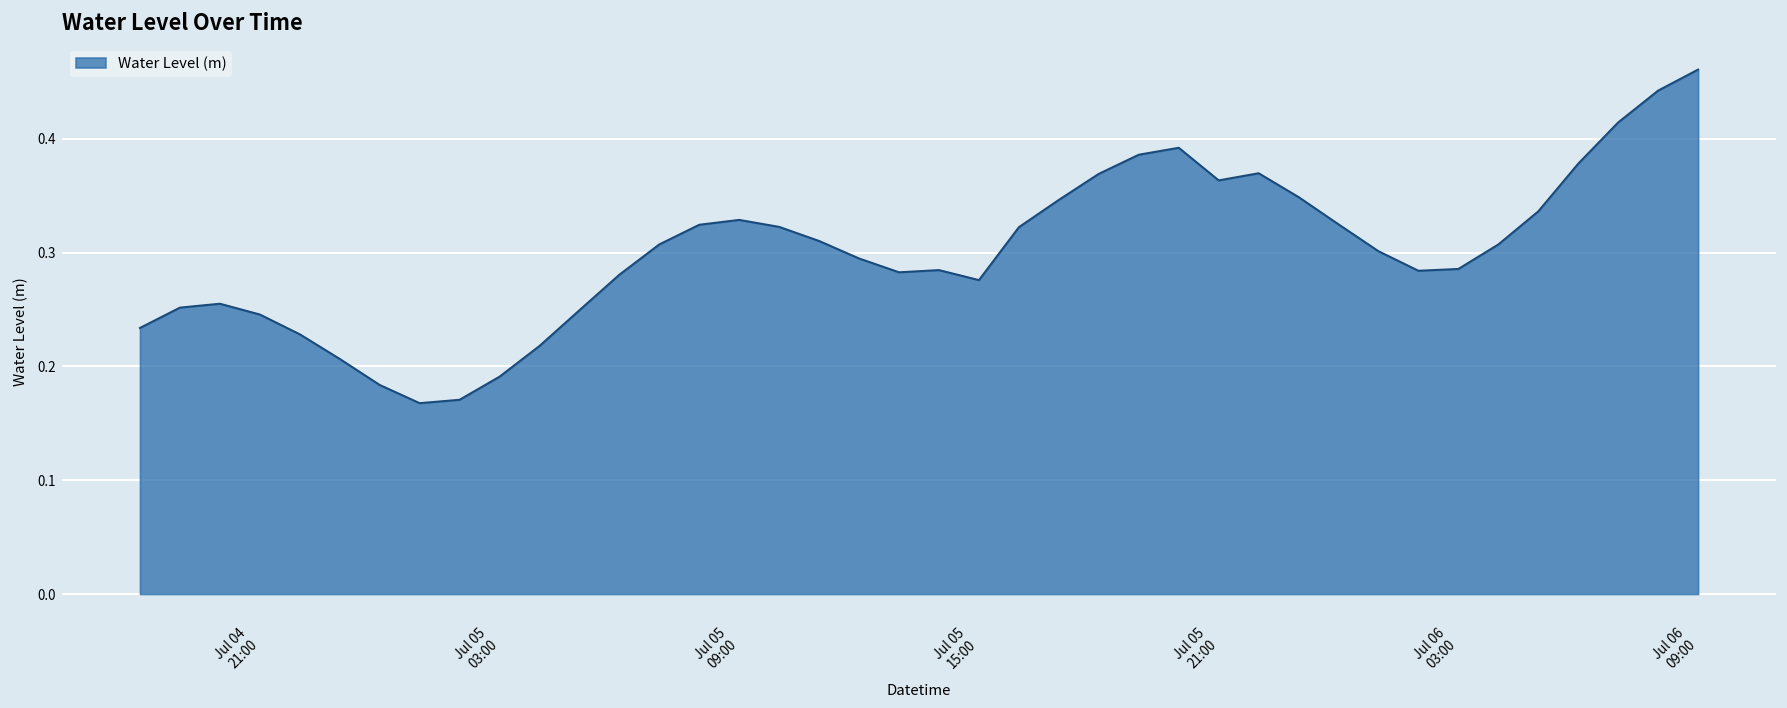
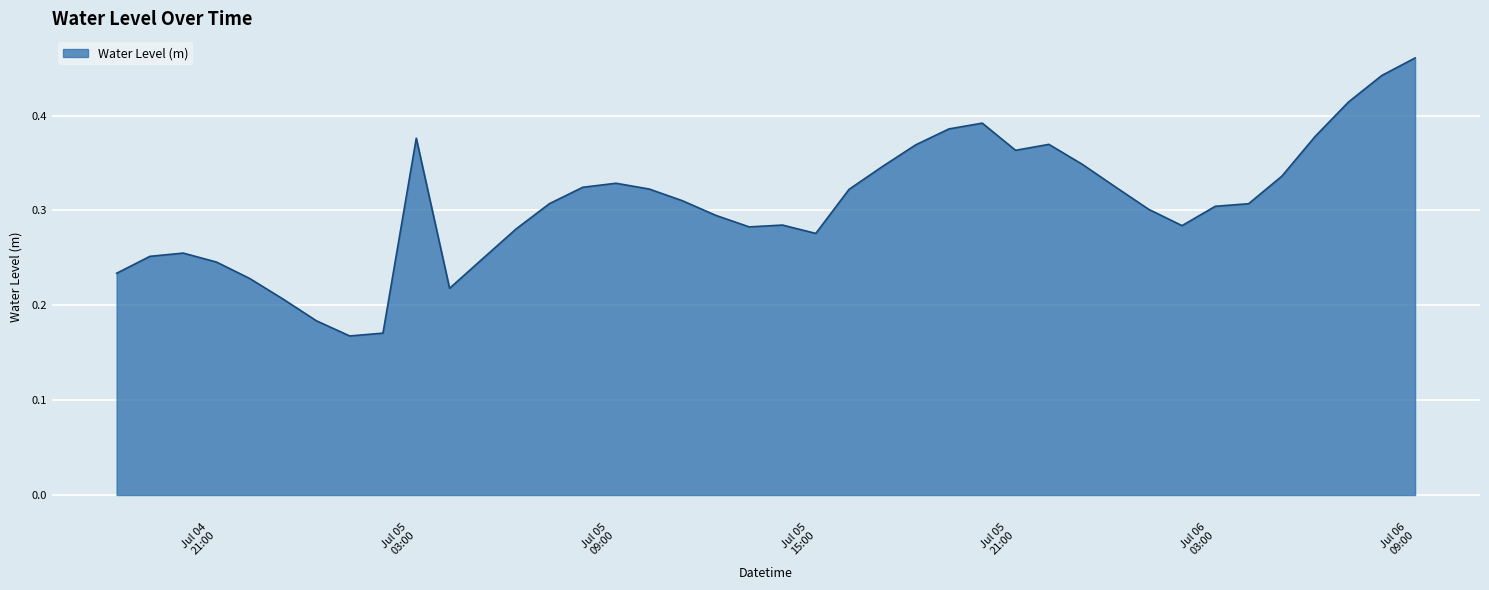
  {
    "Jul 04 21:00": 0.25,
-   "Jul 05 03:00": 0.19,
+   "Jul 05 03:00": 0.38,
    "Jul 05 09:00": 0.33,
    "Jul 05 15:00": 0.28,
    "Jul 05 21:00": 0.36,
-   "Jul 06 03:00": 0.29,
+   "Jul 06 03:00": 0.30,
    "Jul 06 09:00": 0.46
  }
